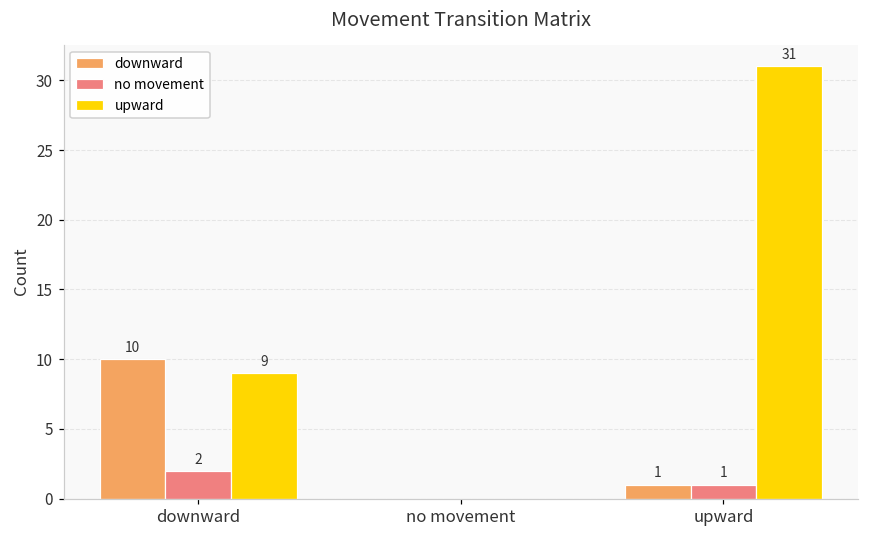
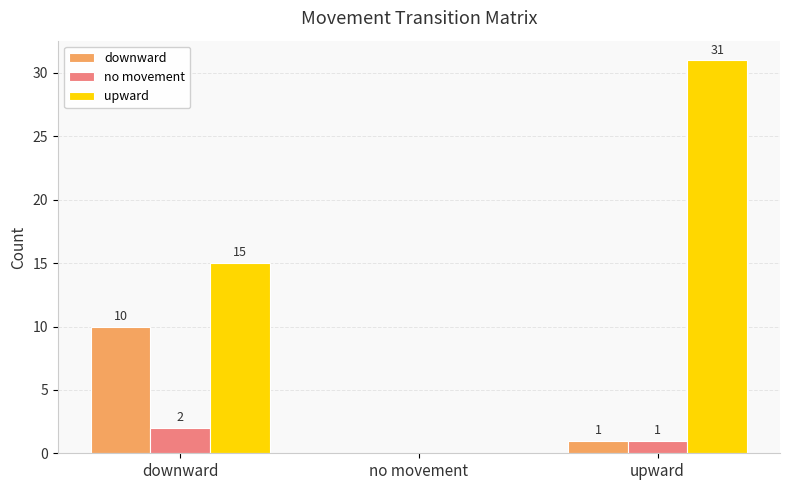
  {
    "upward": {
-     "downward": 9,
+     "downward": 15,
      "upward": 31
    }
  }
